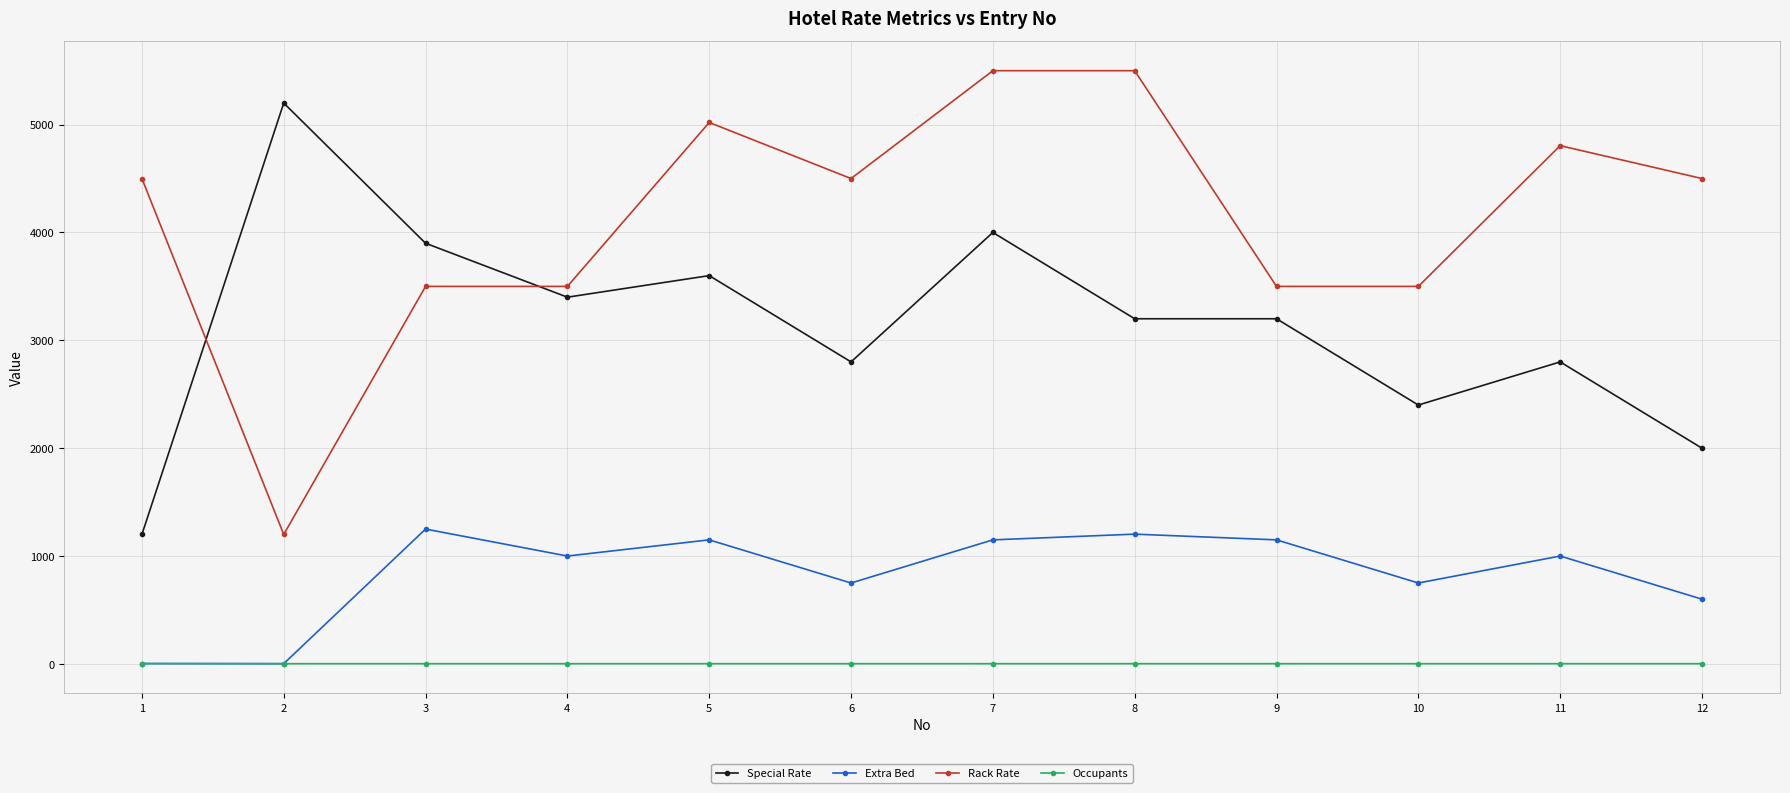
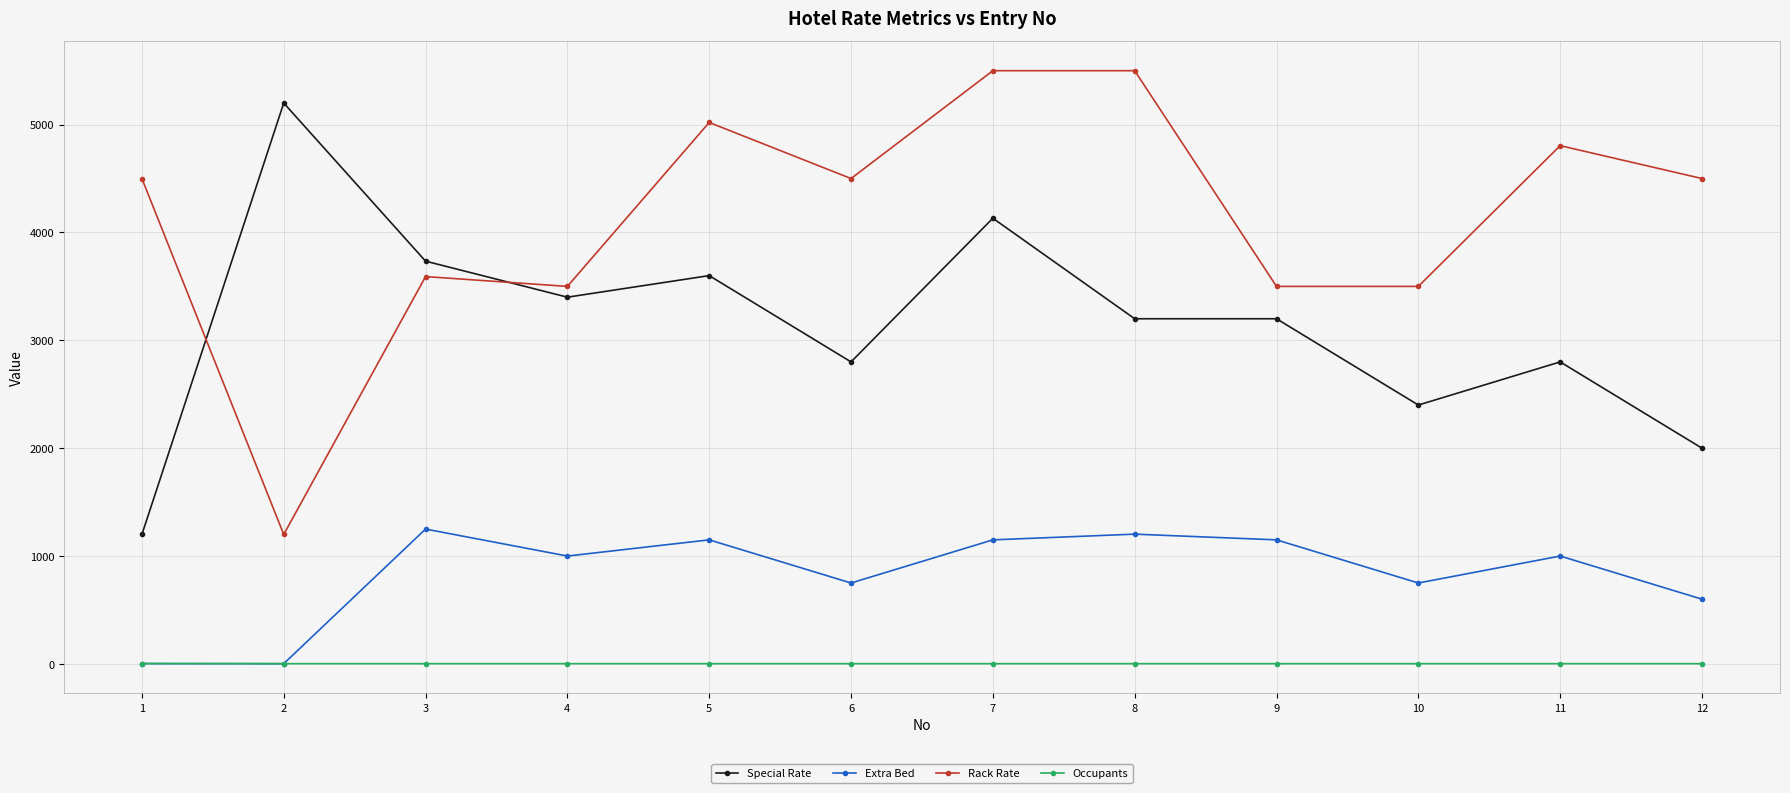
  {
    "Special Rate": {
      "1": 1200,
      "2": 5200,
-     "3": 3900,
+     "3": 3730,
      "4": 3400,
      "5": 3600,
      "6": 2800,
-     "7": 4000,
+     "7": 4130,
      "8": 3200,
      "9": 3200,
      "10": 2400,
      "11": 2800,
      "12": 2000
    },
    "Extra Bed": {
      "3": 1250,
      "4": 1000,
      "5": 1150,
      "6": 750,
      "7": 1150,
      "8": 1200,
      "9": 1150,
      "10": 750,
      "11": 1000,
      "12": 600
    },
    "Rack Rate": {
      "1": 4500,
      "2": 1200,
-     "3": 3500,
+     "3": 3590,
      "4": 3500,
      "5": 5020,
      "6": 4500,
      "7": 5500,
      "8": 5500,
      "9": 3500,
      "10": 3500,
      "11": 4810,
      "12": 4500
    },
    "Occupants": {
      "3": 0,
      "4": 0,
      "5": 0,
      "6": 0,
      "7": 0,
      "8": 0,
      "9": 0,
      "10": 0,
      "11": 0,
      "12": 0
    }
  }
